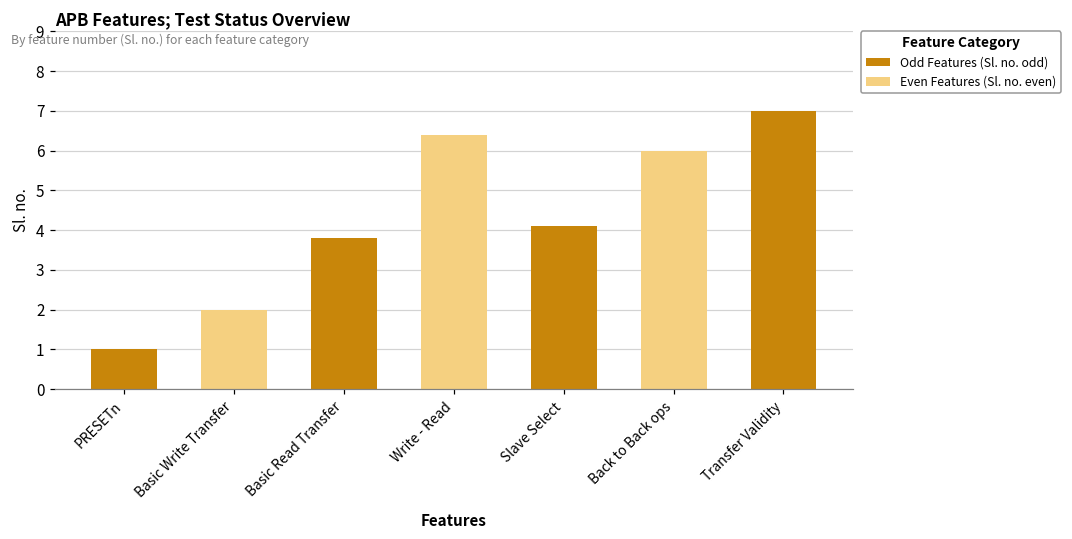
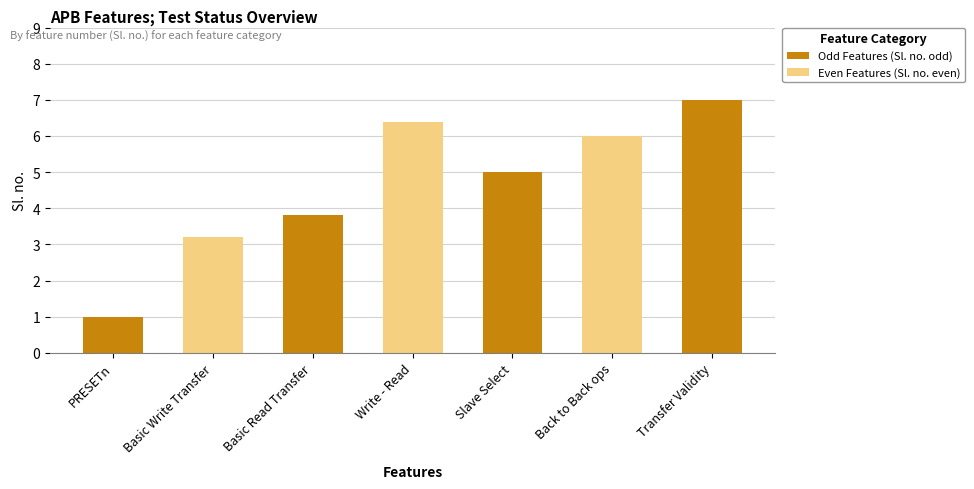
  {
    "PRESETn": 1.0,
-   "Basic Write Transfer": 2.0,
+   "Basic Write Transfer": 3.2,
    "Basic Read Transfer": 3.8,
    "Write - Read": 6.4,
-   "Slave Select": 4.1,
+   "Slave Select": 5.0,
    "Back to Back ops": 6.0,
    "Transfer Validity": 7.0
  }
